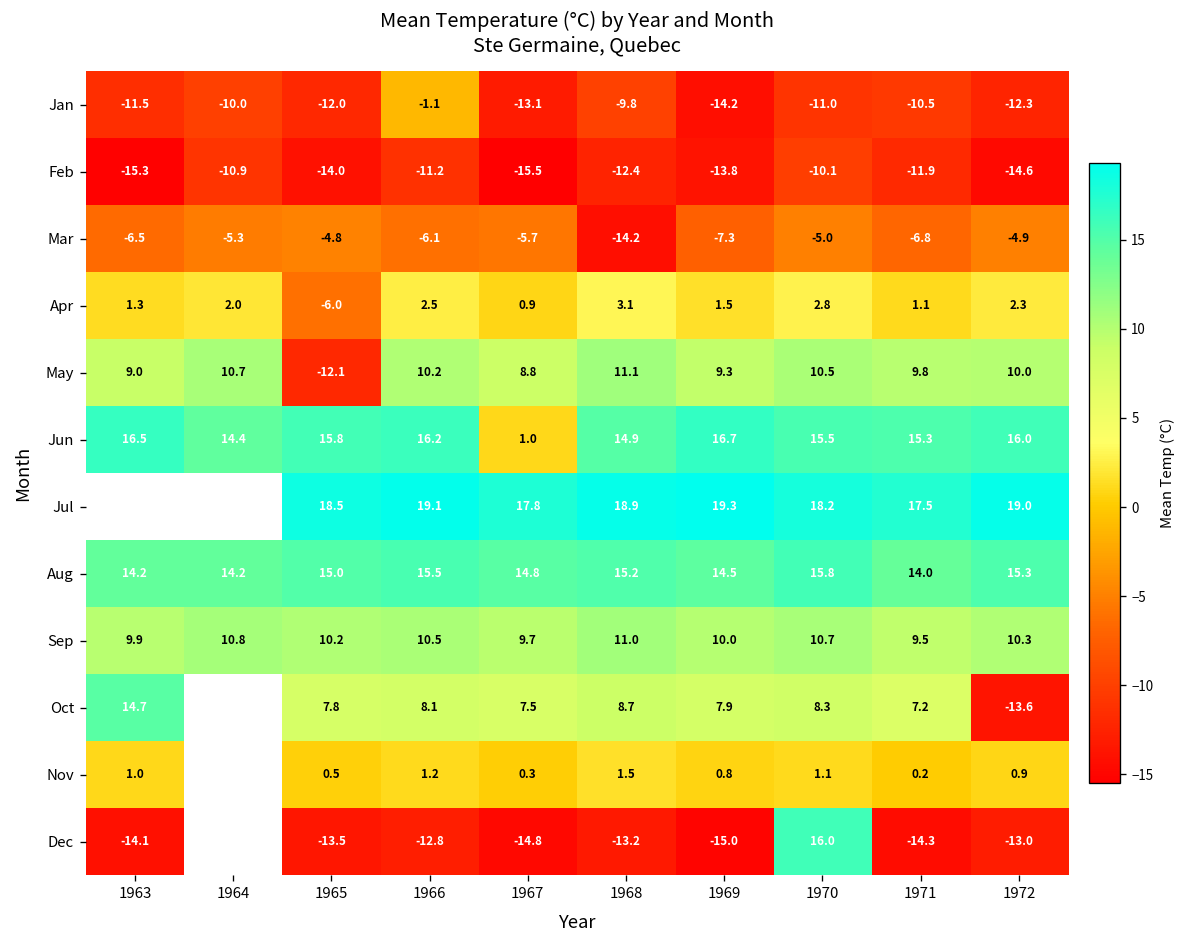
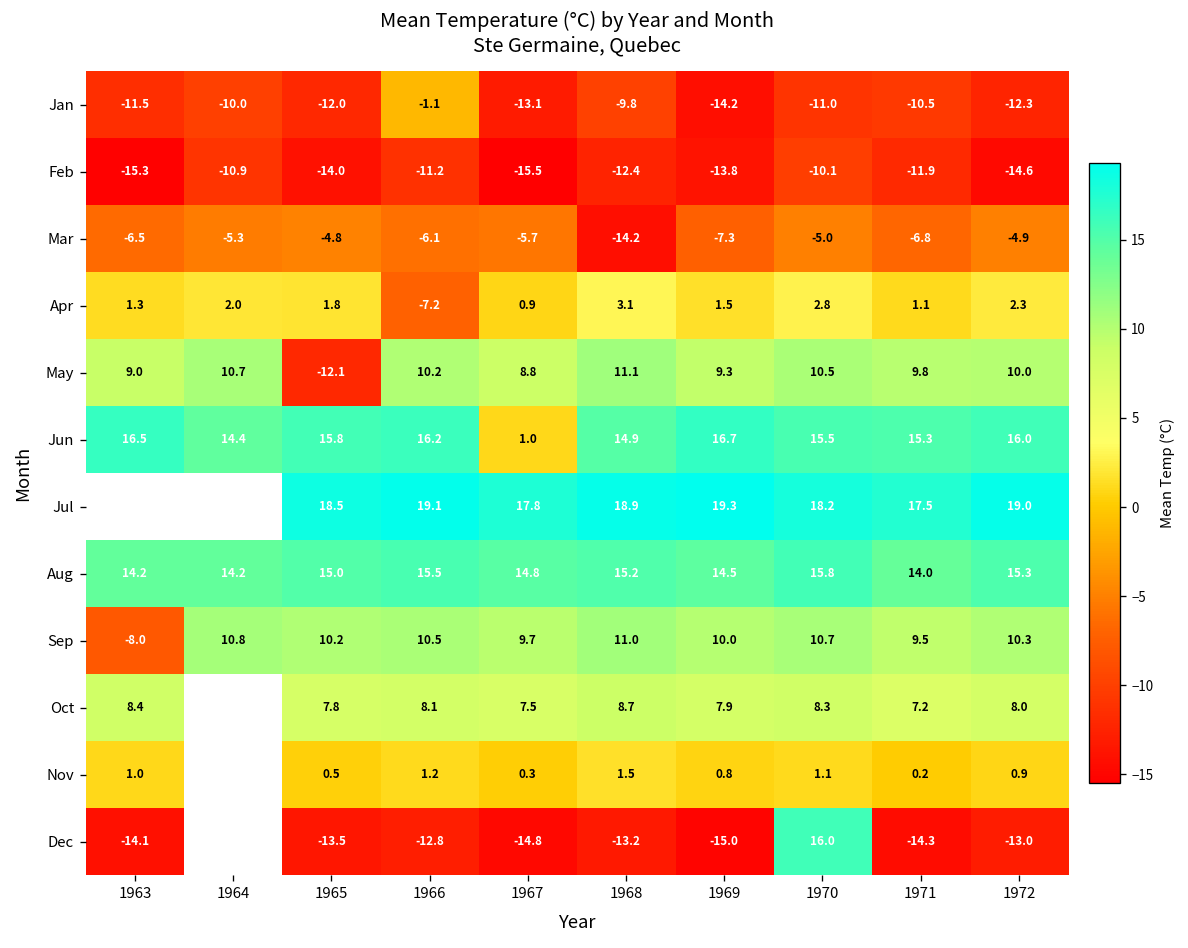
  {
    "Jan": {
      "1963": -11.5,
      "1964": -10.0,
      "1965": -12.0,
      "1966": -1.1,
      "1967": -13.1,
      "1968": -9.8,
      "1969": -14.2,
      "1970": -11.0,
      "1971": -10.5,
      "1972": -12.3
    },
    "Feb": {
      "1963": -15.3,
      "1964": -10.9,
      "1965": -14.0,
      "1966": -11.2,
      "1967": -15.5,
      "1968": -12.4,
      "1969": -13.8,
      "1970": -10.1,
      "1971": -11.9,
      "1972": -14.6
    },
    "Mar": {
      "1963": -6.5,
      "1964": -5.3,
      "1965": -4.8,
      "1966": -6.1,
      "1967": -5.7,
      "1968": -14.2,
      "1969": -7.3,
      "1970": -5.0,
      "1971": -6.8,
      "1972": -4.9
    },
    "Apr": {
      "1963": 1.3,
      "1964": 2.0,
-     "1965": -6.0,
-     "1966": 2.5,
+     "1965": 1.8,
+     "1966": -7.2,
      "1967": 0.9,
      "1968": 3.1,
      "1969": 1.5,
      "1970": 2.8,
      "1971": 1.1,
      "1972": 2.3
    },
    "May": {
      "1963": 9.0,
      "1964": 10.7,
      "1965": -12.1,
      "1966": 10.2,
      "1967": 8.8,
      "1968": 11.1,
      "1969": 9.3,
      "1970": 10.5,
      "1971": 9.8,
      "1972": 10.0
    },
    "Jun": {
      "1963": 16.5,
      "1964": 14.4,
      "1965": 15.8,
      "1966": 16.2,
      "1967": 1.0,
      "1968": 14.9,
      "1969": 16.7,
      "1970": 15.5,
      "1971": 15.3,
      "1972": 16.0
    },
    "Jul": {
      "1965": 18.5,
      "1966": 19.1,
      "1967": 17.8,
      "1968": 18.9,
      "1969": 19.3,
      "1970": 18.2,
      "1971": 17.5,
      "1972": 19.0
    },
    "Aug": {
      "1963": 14.2,
      "1964": 14.2,
      "1965": 15.0,
      "1966": 15.5,
      "1967": 14.8,
      "1968": 15.2,
      "1969": 14.5,
      "1970": 15.8,
      "1971": 14.0,
      "1972": 15.3
    },
    "Sep": {
-     "1963": 9.9,
+     "1963": -8.0,
      "1964": 10.8,
      "1965": 10.2,
      "1966": 10.5,
      "1967": 9.7,
      "1968": 11.0,
      "1969": 10.0,
      "1970": 10.7,
      "1971": 9.5,
      "1972": 10.3
    },
    "Oct": {
-     "1963": 14.7,
+     "1963": 8.4,
      "1965": 7.8,
      "1966": 8.1,
      "1967": 7.5,
      "1968": 8.7,
      "1969": 7.9,
      "1970": 8.3,
      "1971": 7.2,
-     "1972": -13.6
+     "1972": 8.0
    },
    "Nov": {
      "1963": 1.0,
      "1965": 0.5,
      "1966": 1.2,
      "1967": 0.3,
      "1968": 1.5,
      "1969": 0.8,
      "1970": 1.1,
      "1971": 0.2,
      "1972": 0.9
    },
    "Dec": {
      "1963": -14.1,
      "1965": -13.5,
      "1966": -12.8,
      "1967": -14.8,
      "1968": -13.2,
      "1969": -15.0,
      "1970": 16.0,
      "1971": -14.3,
      "1972": -13.0
    }
  }
